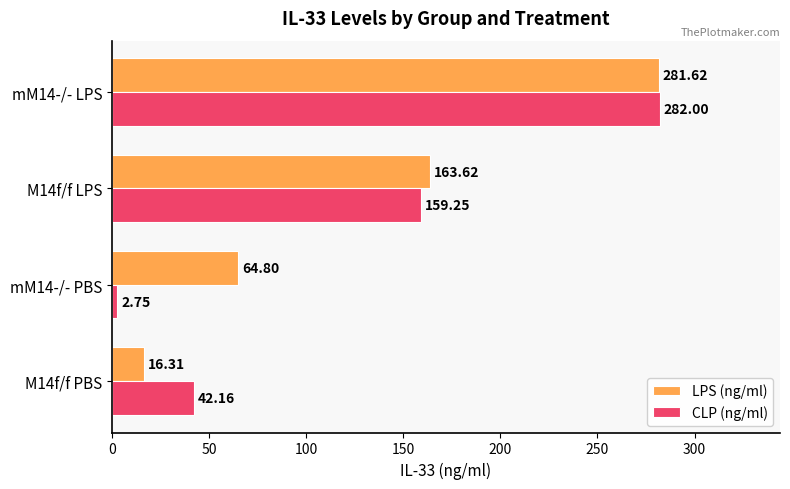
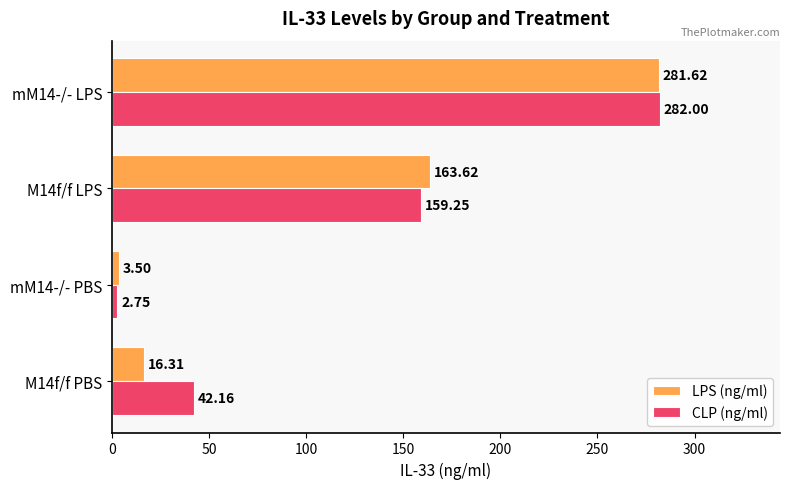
  {
    "LPS (ng/ml)": {
      "mM14-/- LPS": 281.62,
      "M14f/f LPS": 163.62,
-     "mM14-/- PBS": 64.80,
+     "mM14-/- PBS": 3.50,
      "M14f/f PBS": 16.31
    },
    "CLP (ng/ml)": {
      "mM14-/- LPS": 282.00,
      "M14f/f LPS": 159.25,
      "mM14-/- PBS": 2.75,
      "M14f/f PBS": 42.16
    }
  }
